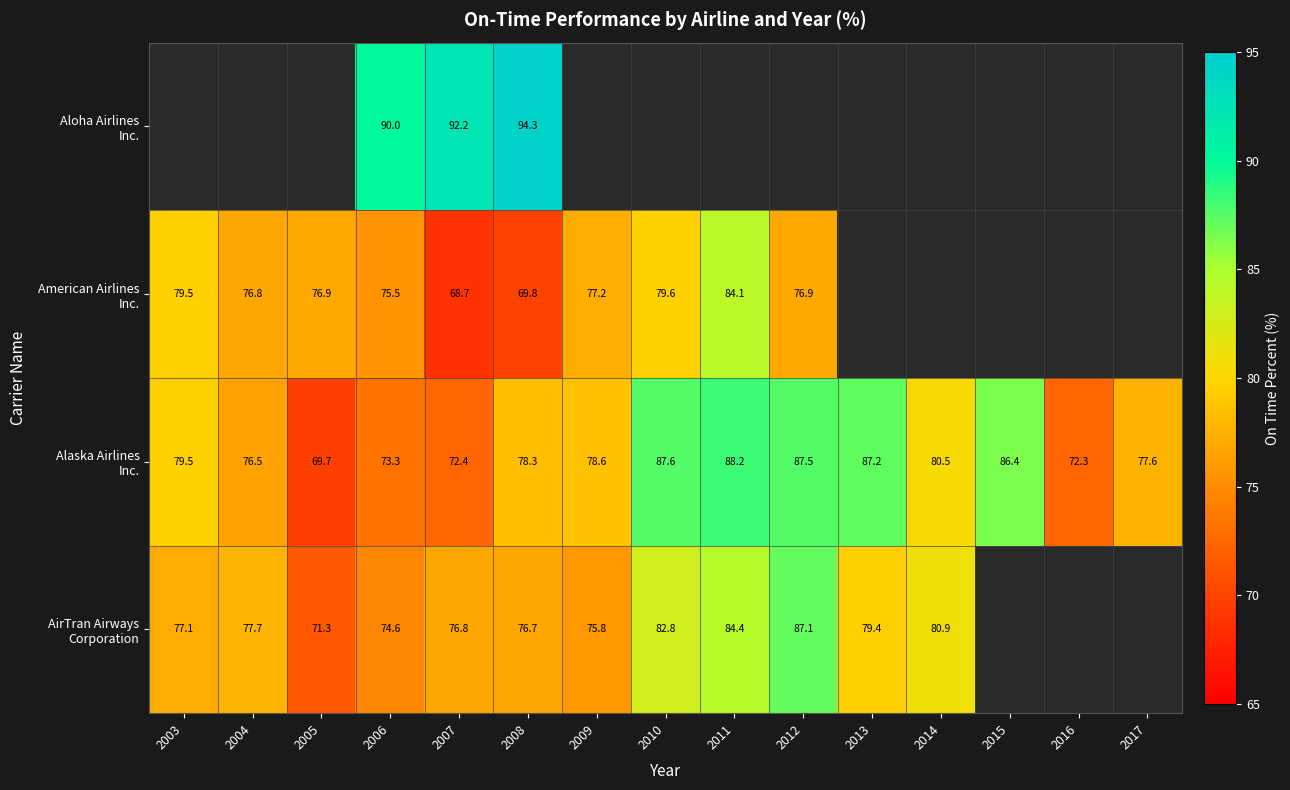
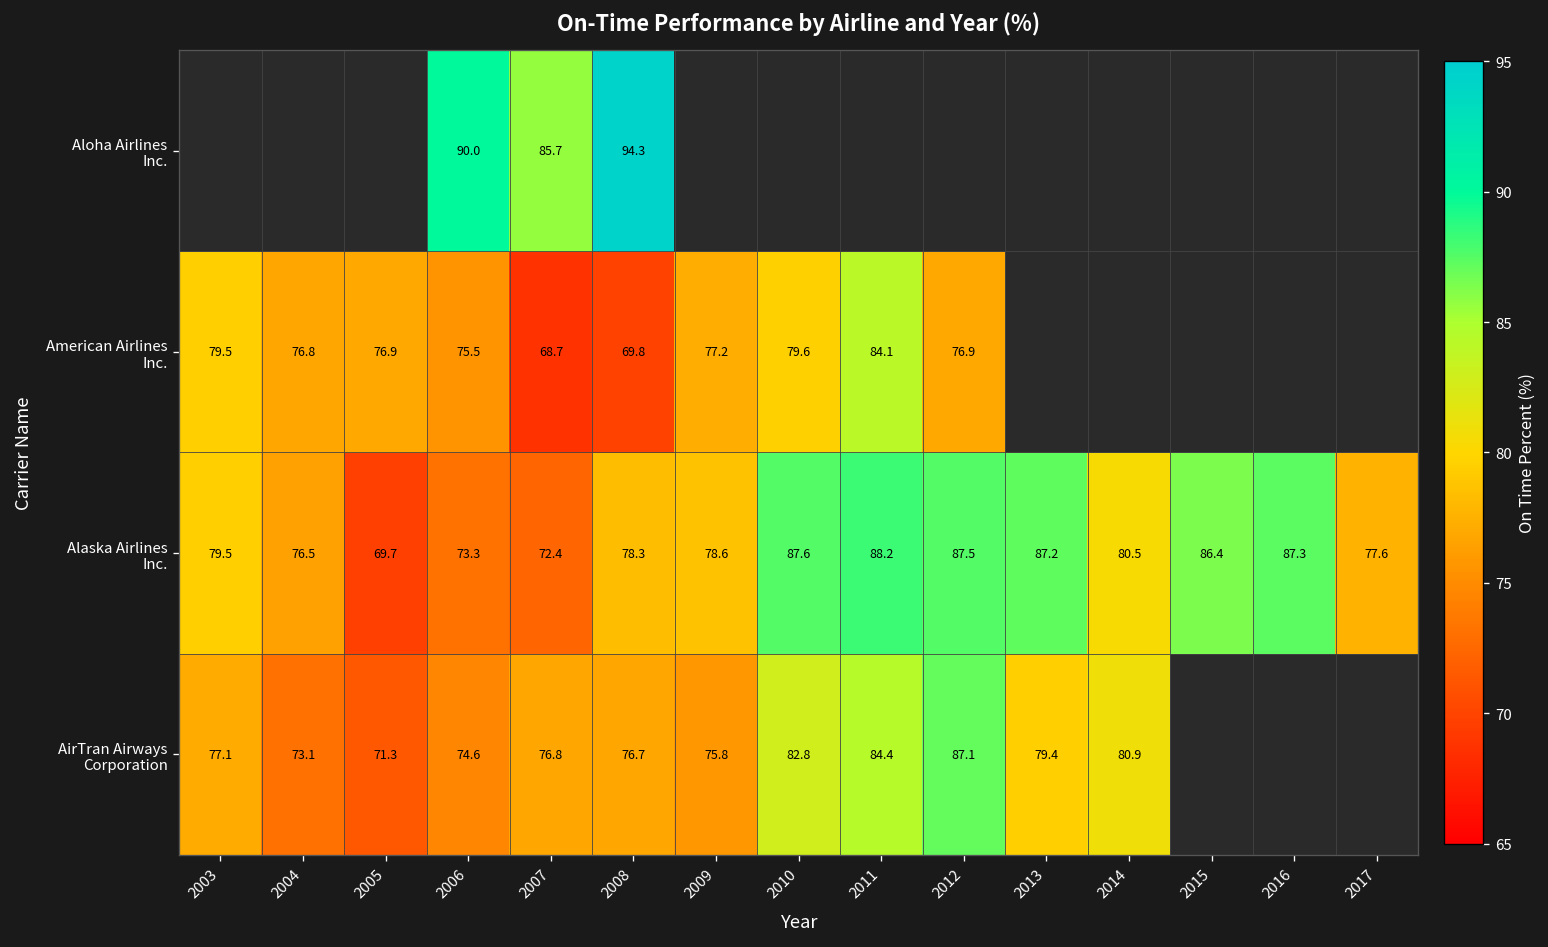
  {
    "Aloha Airlines Inc.": {
      "2006": 90.0,
-     "2007": 92.2,
+     "2007": 85.7,
      "2008": 94.3
    },
    "American Airlines Inc.": {
      "2003": 79.5,
      "2004": 76.8,
      "2005": 76.9,
      "2006": 75.5,
      "2007": 68.7,
      "2008": 69.8,
      "2009": 77.2,
      "2010": 79.6,
      "2011": 84.1,
      "2012": 76.9
    },
    "Alaska Airlines Inc.": {
      "2003": 79.5,
      "2004": 76.5,
      "2005": 69.7,
      "2006": 73.3,
      "2007": 72.4,
      "2008": 78.3,
      "2009": 78.6,
      "2010": 87.6,
      "2011": 88.2,
      "2012": 87.5,
      "2013": 87.2,
      "2014": 80.5,
      "2015": 86.4,
-     "2016": 72.3,
+     "2016": 87.3,
      "2017": 77.6
    },
    "AirTran Airways Corporation": {
      "2003": 77.1,
-     "2004": 77.7,
+     "2004": 73.1,
      "2005": 71.3,
      "2006": 74.6,
      "2007": 76.8,
      "2008": 76.7,
      "2009": 75.8,
      "2010": 82.8,
      "2011": 84.4,
      "2012": 87.1,
      "2013": 79.4,
      "2014": 80.9
    }
  }
